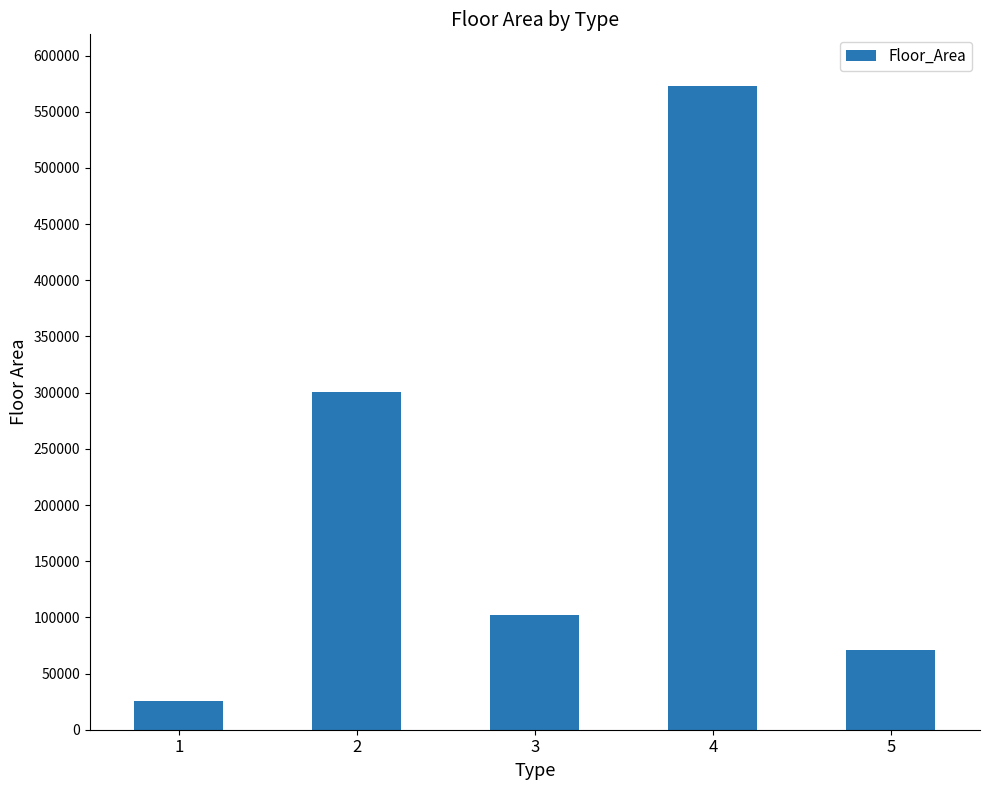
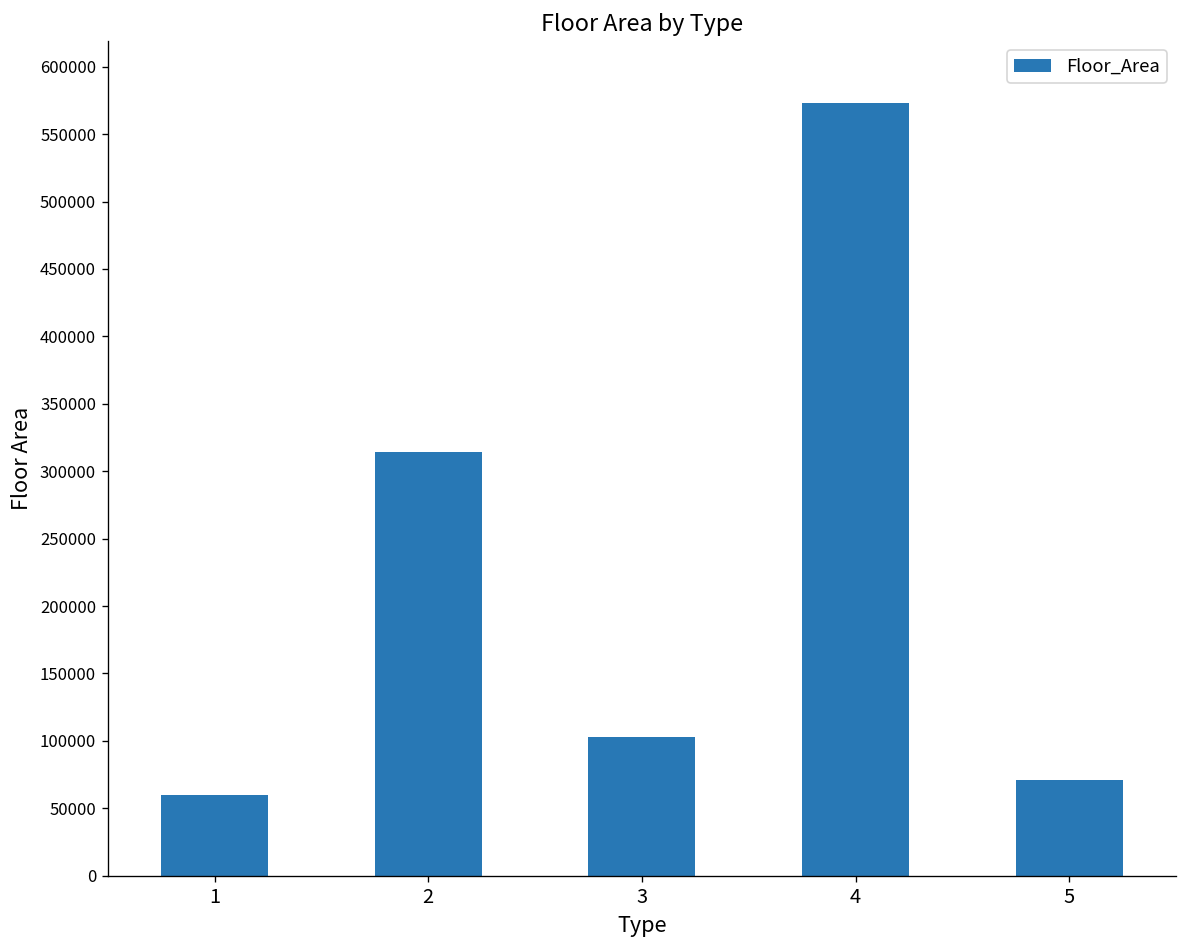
  {
-   "1": 25000,
-   "2": 301000,
+   "1": 60000,
+   "2": 314000,
    "3": 103000,
    "4": 573000,
    "5": 71000
  }
